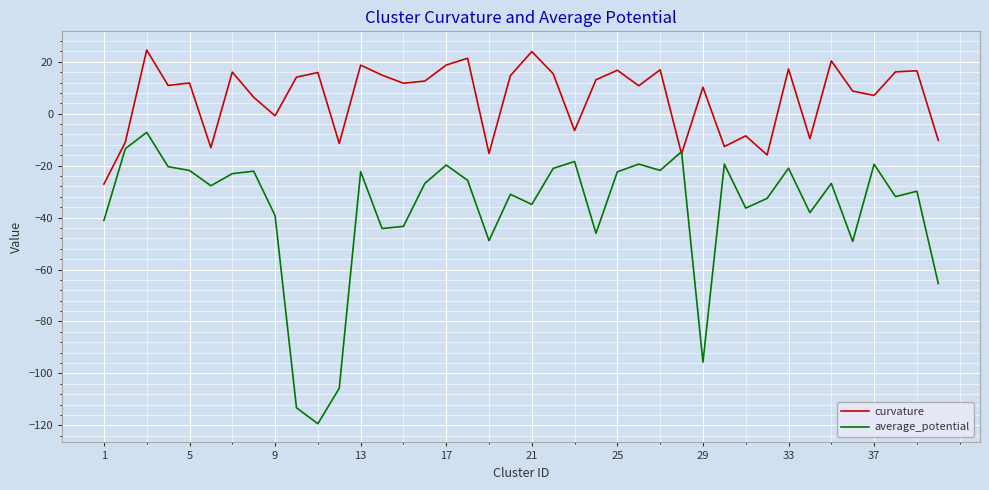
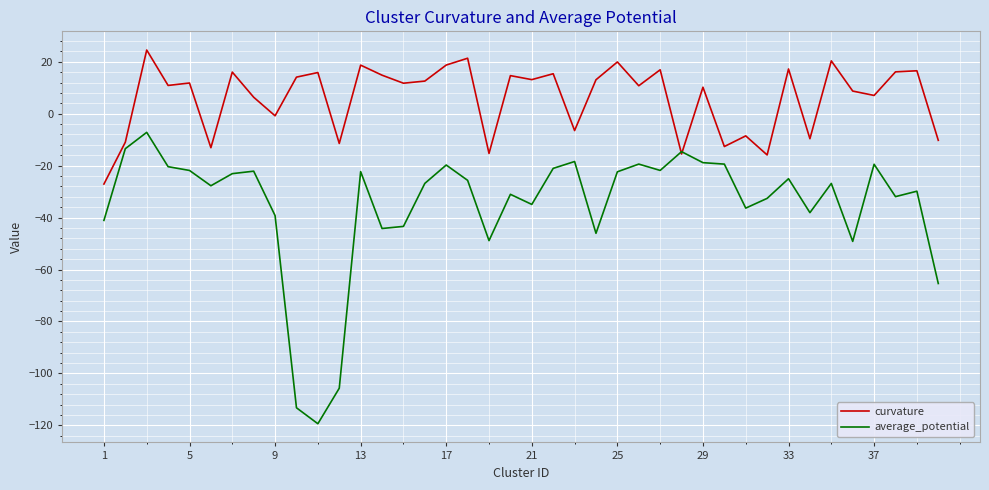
  {
    "curvature": {
      "1": -27,
      "5": 12,
      "9": -1,
      "13": 19,
      "17": 19,
-     "21": 24,
-     "25": 17,
+     "21": 13,
+     "25": 20,
      "29": 10,
      "33": 17,
      "37": 7
    },
    "average_potential": {
      "1": -41,
      "5": -22,
      "9": -39,
      "13": -22,
      "17": -20,
      "21": -35,
      "25": -22,
-     "29": -96,
-     "33": -21,
+     "29": -19,
+     "33": -25,
      "37": -19
    }
  }
